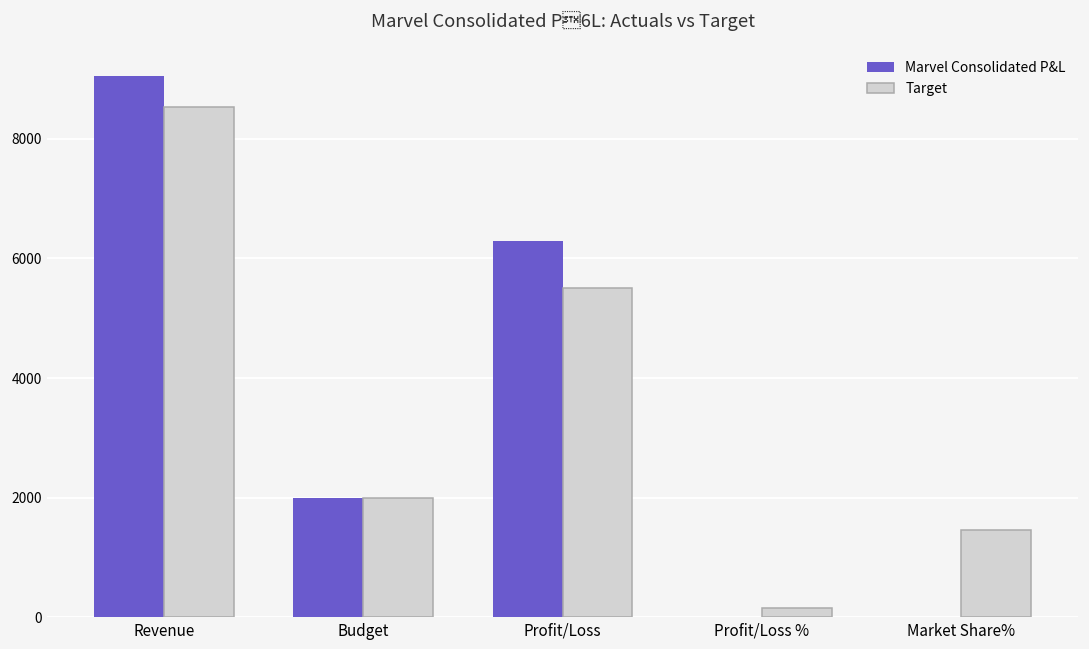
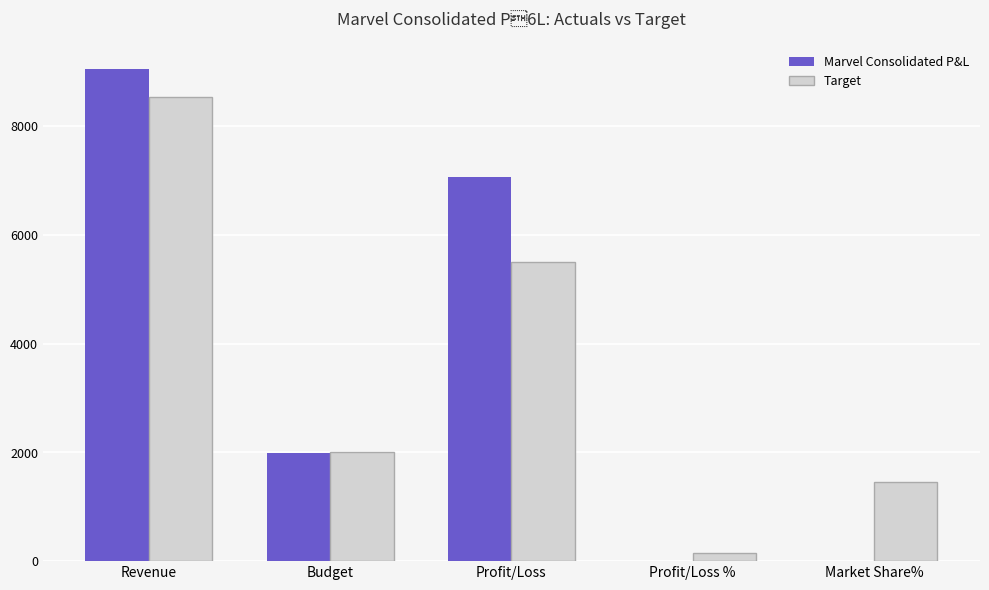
  {
    "Marvel Consolidated P&L": {
      "Revenue": 9100,
      "Budget": 2000,
-     "Profit/Loss": 6300
+     "Profit/Loss": 7100
    },
    "Target": {
      "Revenue": 8500,
      "Budget": 2000,
      "Profit/Loss": 5500,
      "Profit/Loss %": 200,
      "Market Share%": 1500
    }
  }
